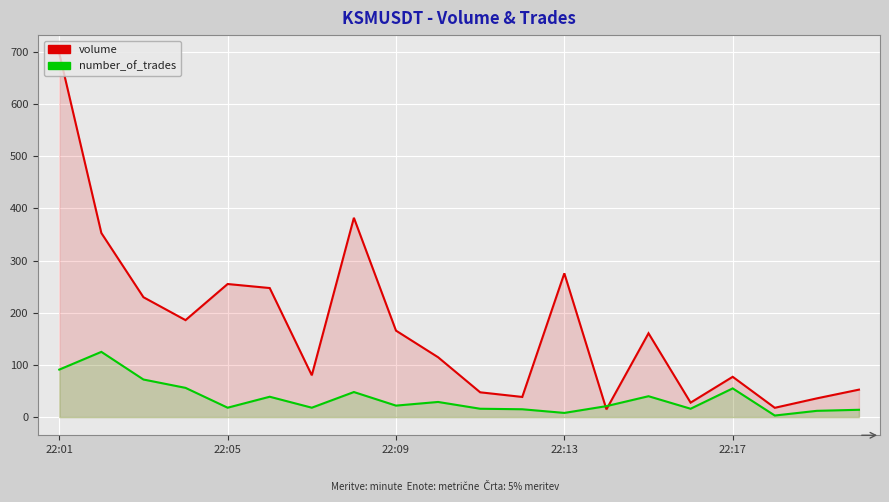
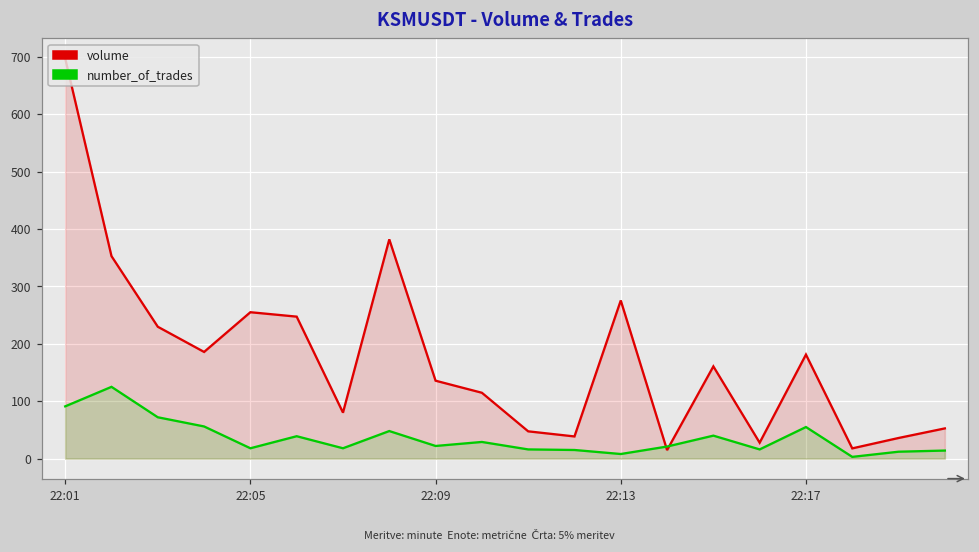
  {
    "volume": {
      "22:05": 260,
-     "22:09": 170,
+     "22:09": 140,
      "22:13": 280,
-     "22:17": 80
+     "22:17": 180
    },
    "number_of_trades": {
      "22:01": 90,
      "22:05": 20,
      "22:09": 20,
      "22:13": 10,
      "22:17": 60
    }
  }
